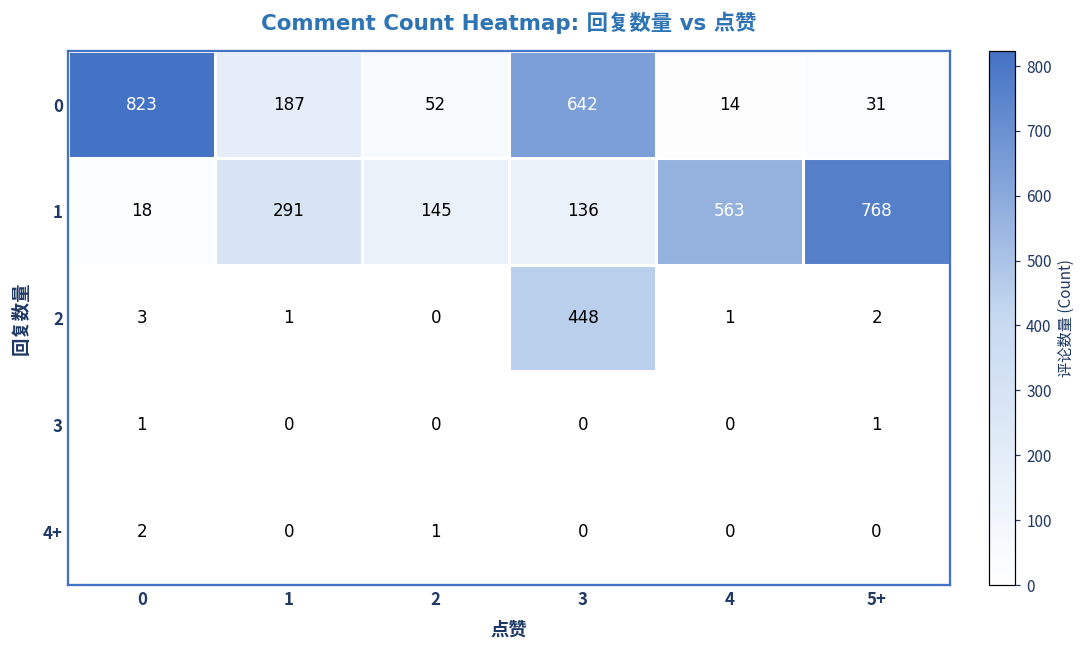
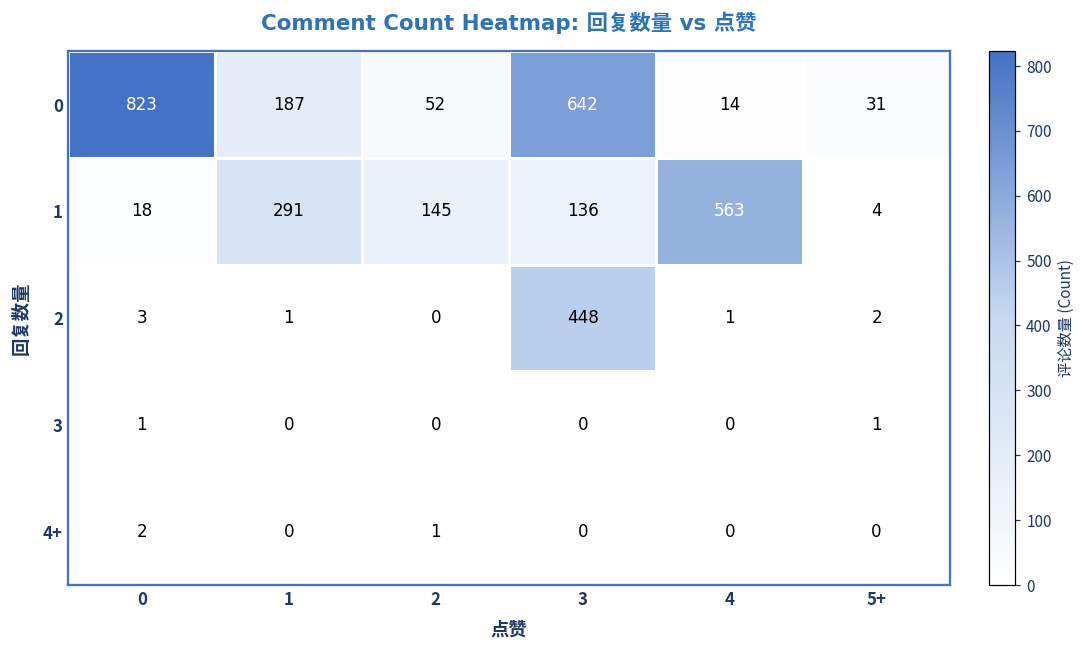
  {
    "0": {
      "0": 823,
      "1": 187,
      "2": 52,
      "3": 642,
      "4": 14,
      "5+": 31
    },
    "1": {
      "0": 18,
      "1": 291,
      "2": 145,
      "3": 136,
      "4": 563,
-     "5+": 768
+     "5+": 4
    },
    "2": {
      "0": 3,
      "1": 1,
      "2": 0,
      "3": 448,
      "4": 1,
      "5+": 2
    },
    "3": {
      "0": 1,
      "1": 0,
      "2": 0,
      "3": 0,
      "4": 0,
      "5+": 1
    },
    "4+": {
      "0": 2,
      "1": 0,
      "2": 1,
      "3": 0,
      "4": 0,
      "5+": 0
    }
  }
